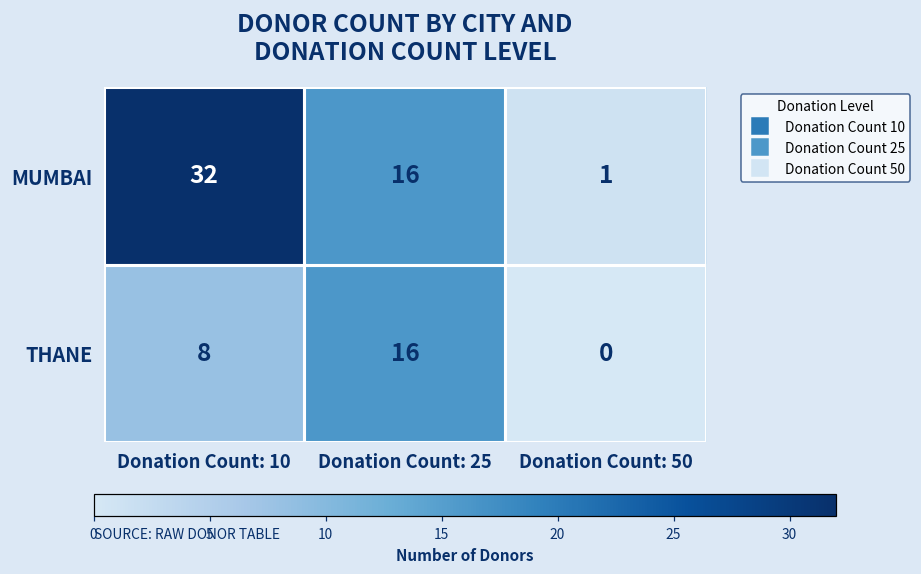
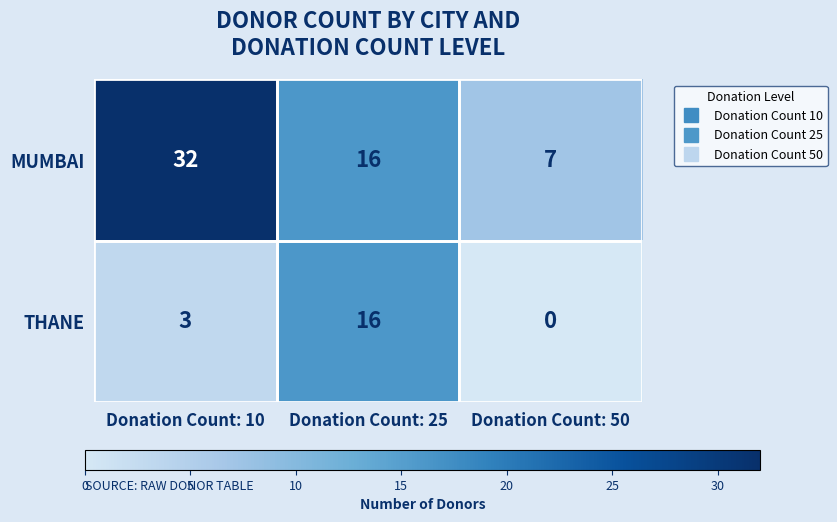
  {
    "MUMBAI": {
      "Donation Count: 10": 32,
      "Donation Count: 25": 16,
-     "Donation Count: 50": 1
+     "Donation Count: 50": 7
    },
    "THANE": {
-     "Donation Count: 10": 8,
+     "Donation Count: 10": 3,
      "Donation Count: 25": 16,
      "Donation Count: 50": 0
    }
  }
